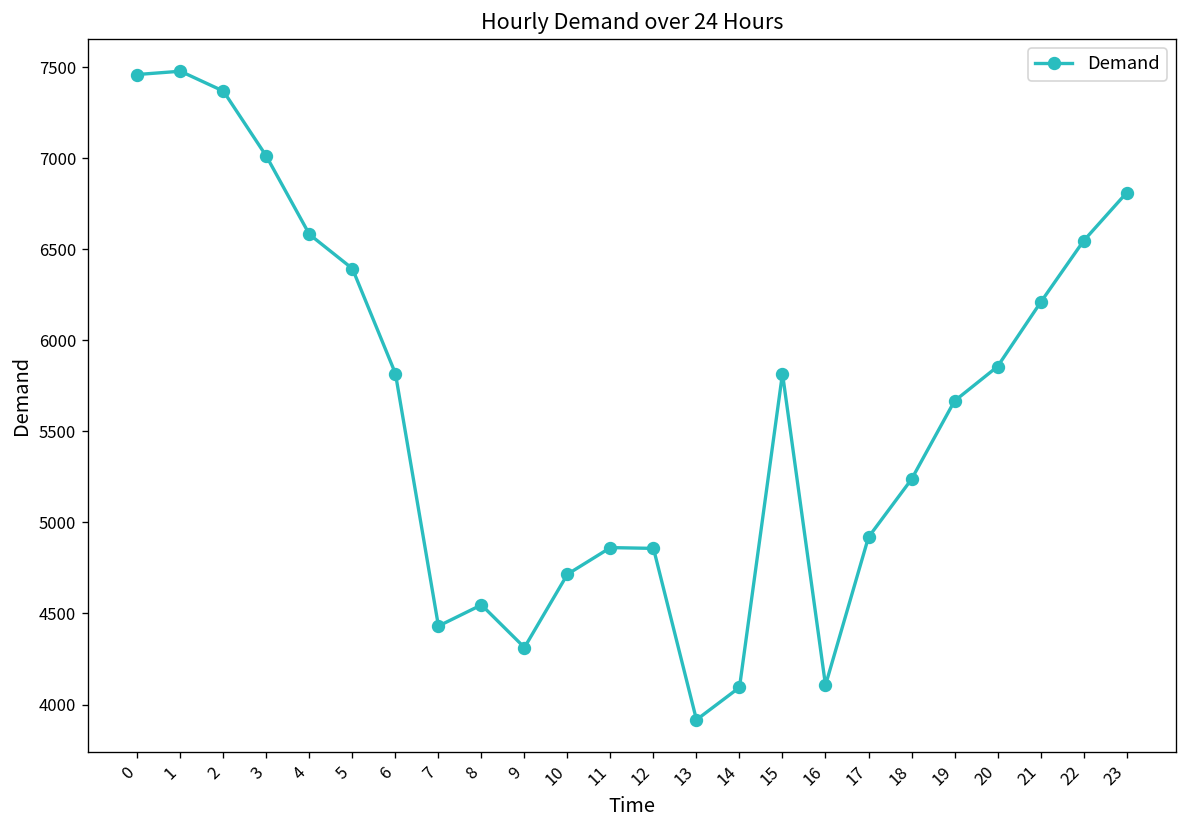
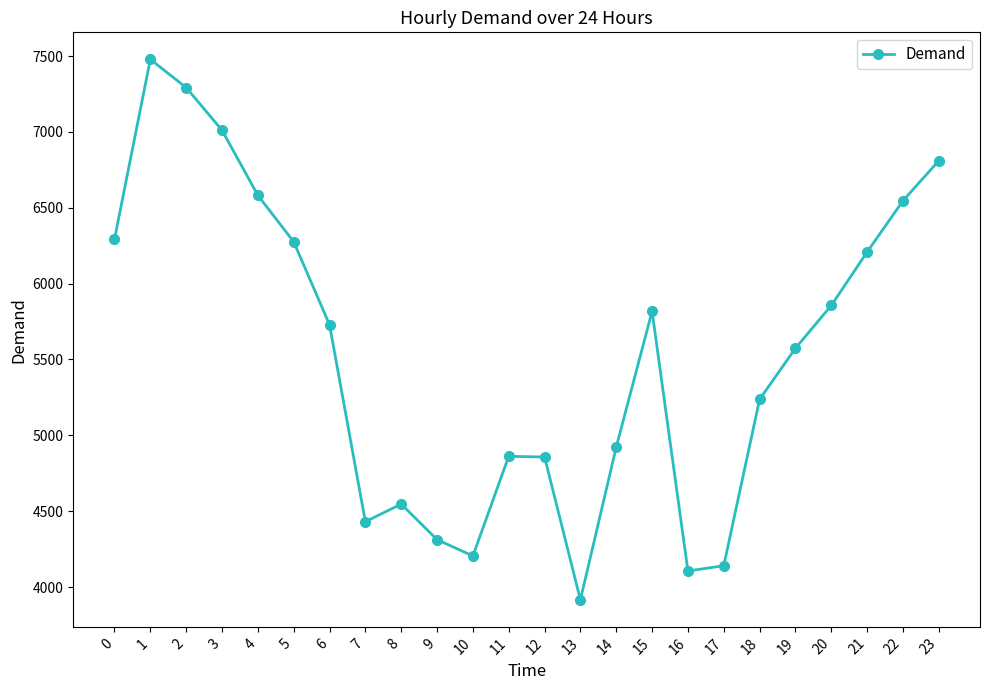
  {
-   "0": 7460,
+   "0": 6290,
    "1": 7480,
-   "2": 7370,
+   "2": 7290,
    "3": 7010,
    "4": 6580,
-   "5": 6390,
-   "6": 5820,
+   "5": 6280,
+   "6": 5730,
    "7": 4430,
    "8": 4550,
    "9": 4310,
-   "10": 4720,
+   "10": 4210,
    "11": 4860,
    "12": 4860,
    "13": 3920,
-   "14": 4090,
+   "14": 4920,
    "15": 5820,
    "16": 4110,
-   "17": 4920,
+   "17": 4140,
    "18": 5240,
-   "19": 5670,
+   "19": 5570,
    "20": 5860,
    "21": 6210,
    "22": 6550,
    "23": 6810
  }
